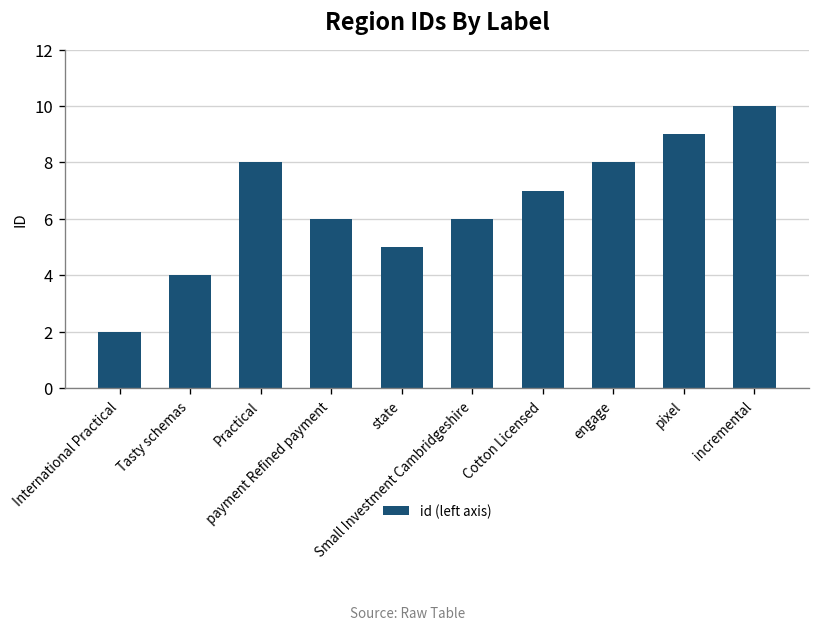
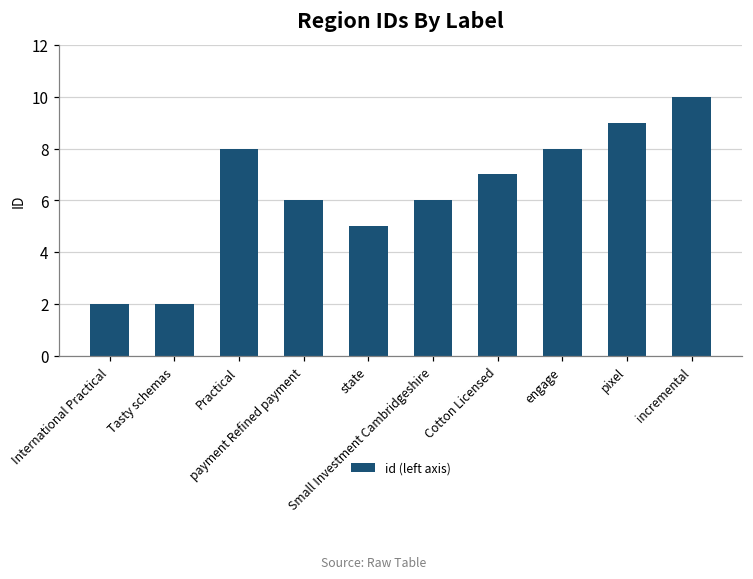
  {
    "International Practical": 2,
-   "Tasty schemas": 4,
+   "Tasty schemas": 2,
    "Practical": 8,
    "payment Refined payment": 6,
    "state": 5,
    "Small Investment Cambridgeshire": 6,
    "Cotton Licensed": 7,
    "engage": 8,
    "pixel": 9,
    "incremental": 10
  }
